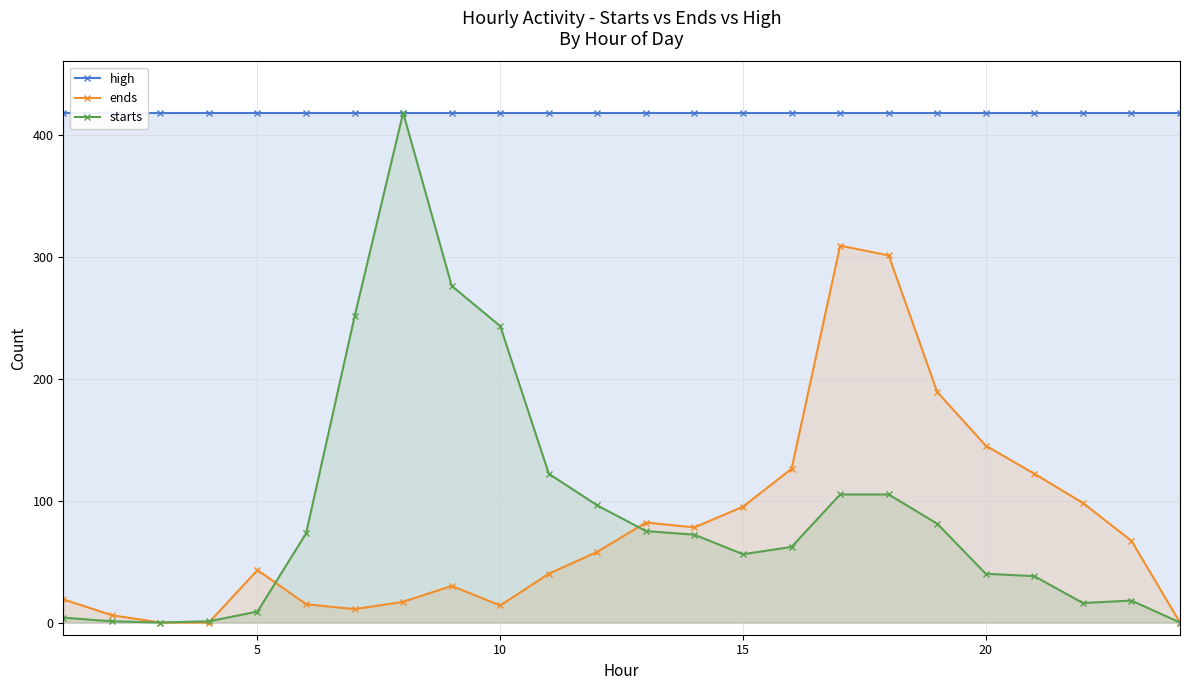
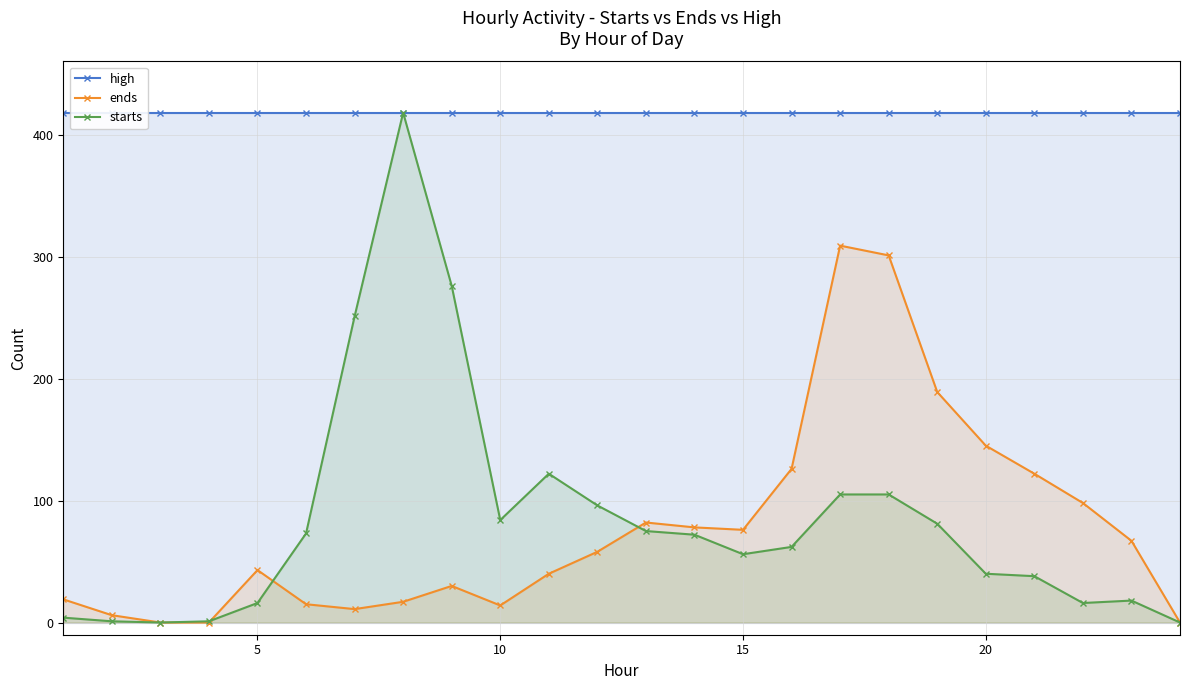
  {
    "high": {
      "5": 418,
      "10": 418,
      "15": 418,
      "20": 418
    },
    "ends": {
      "5": 43,
      "10": 14,
-     "15": 95,
+     "15": 76,
      "20": 145
    },
    "starts": {
-     "5": 9,
-     "10": 243,
+     "5": 16,
+     "10": 84,
      "15": 56,
      "20": 40
    }
  }
